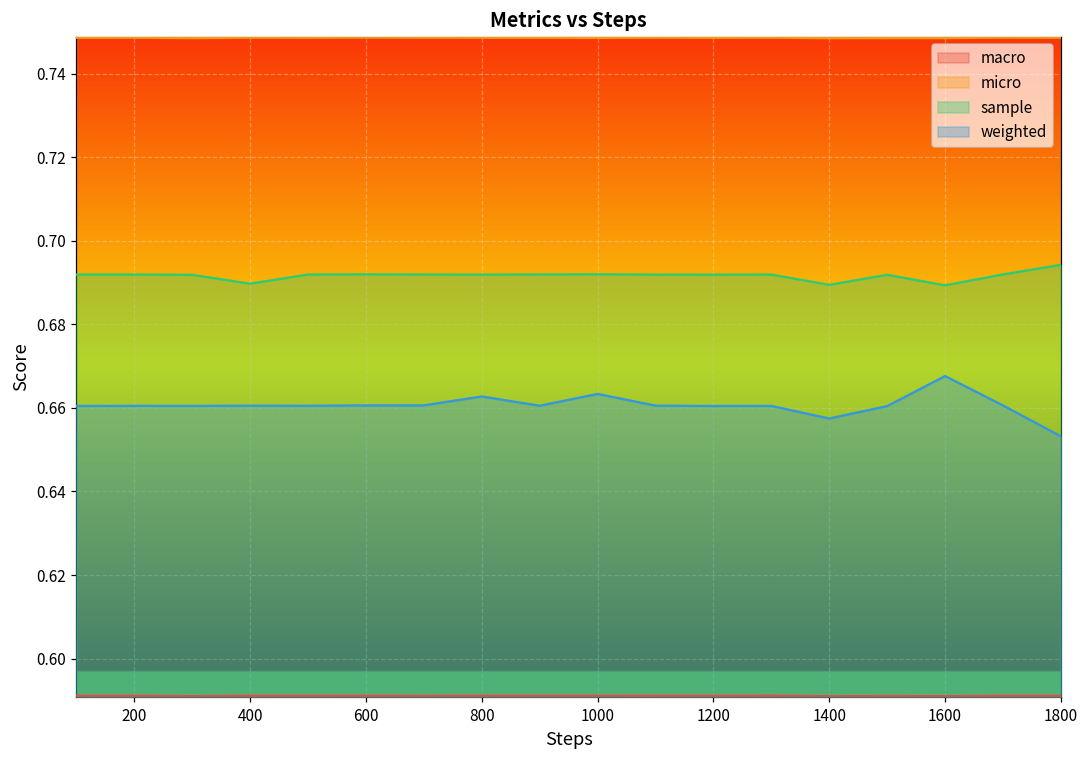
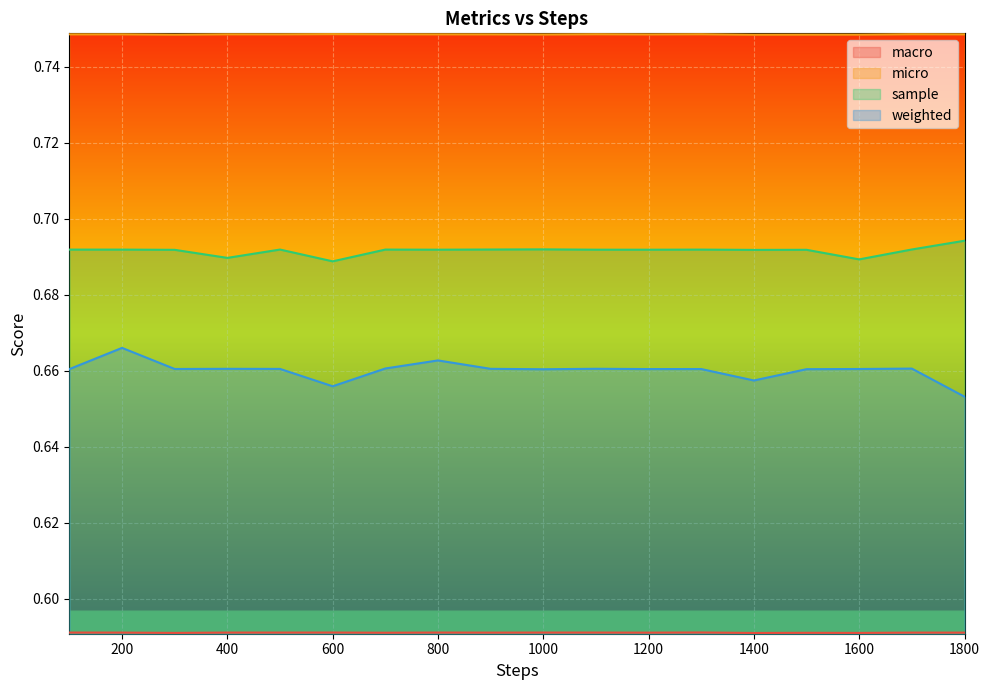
  {
    "sample": {
      "200": 0.692,
      "400": 0.690,
-     "600": 0.692,
+     "600": 0.689,
      "800": 0.692,
      "1000": 0.692,
      "1200": 0.692,
-     "1400": 0.689,
+     "1400": 0.692,
      "1600": 0.689,
      "1800": 0.694
    },
    "weighted": {
-     "200": 0.661,
+     "200": 0.666,
      "400": 0.661,
-     "600": 0.661,
+     "600": 0.656,
      "800": 0.663,
-     "1000": 0.663,
+     "1000": 0.660,
      "1200": 0.660,
      "1400": 0.657,
-     "1600": 0.668,
+     "1600": 0.660,
      "1800": 0.653
    }
  }
